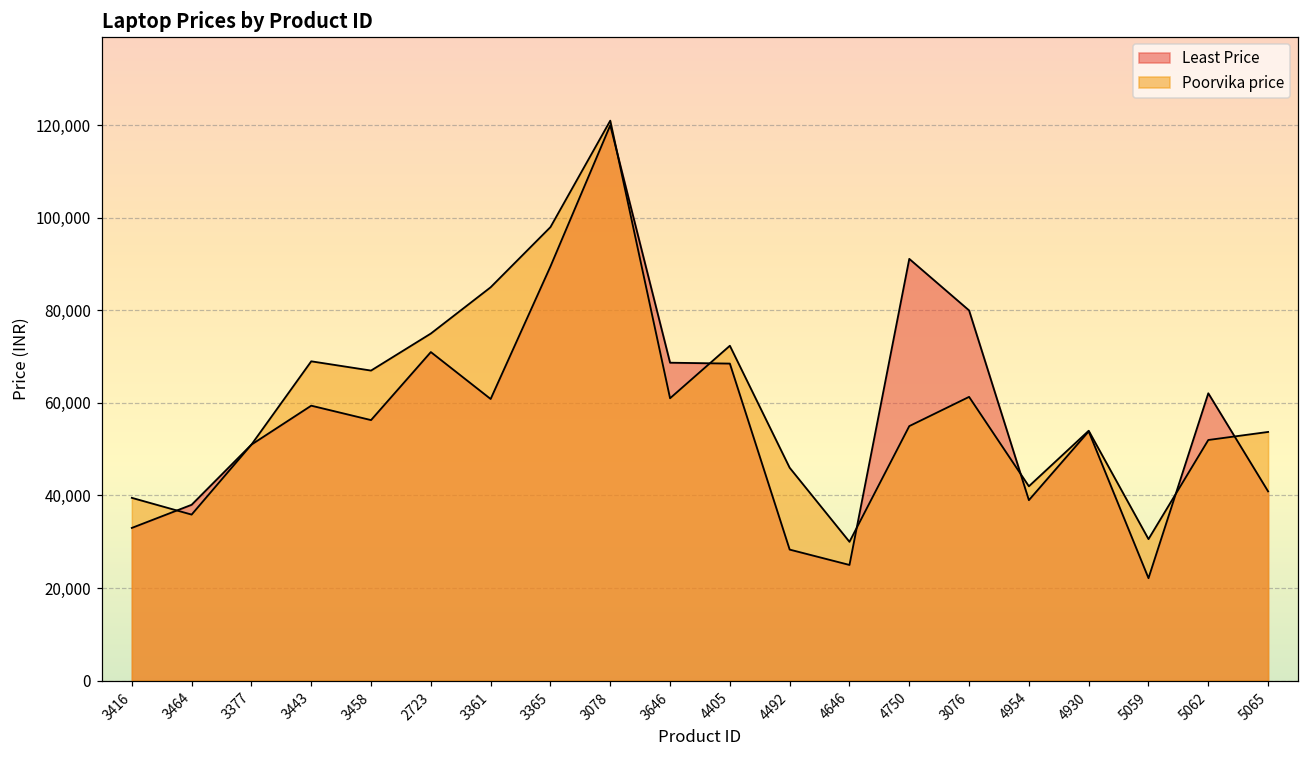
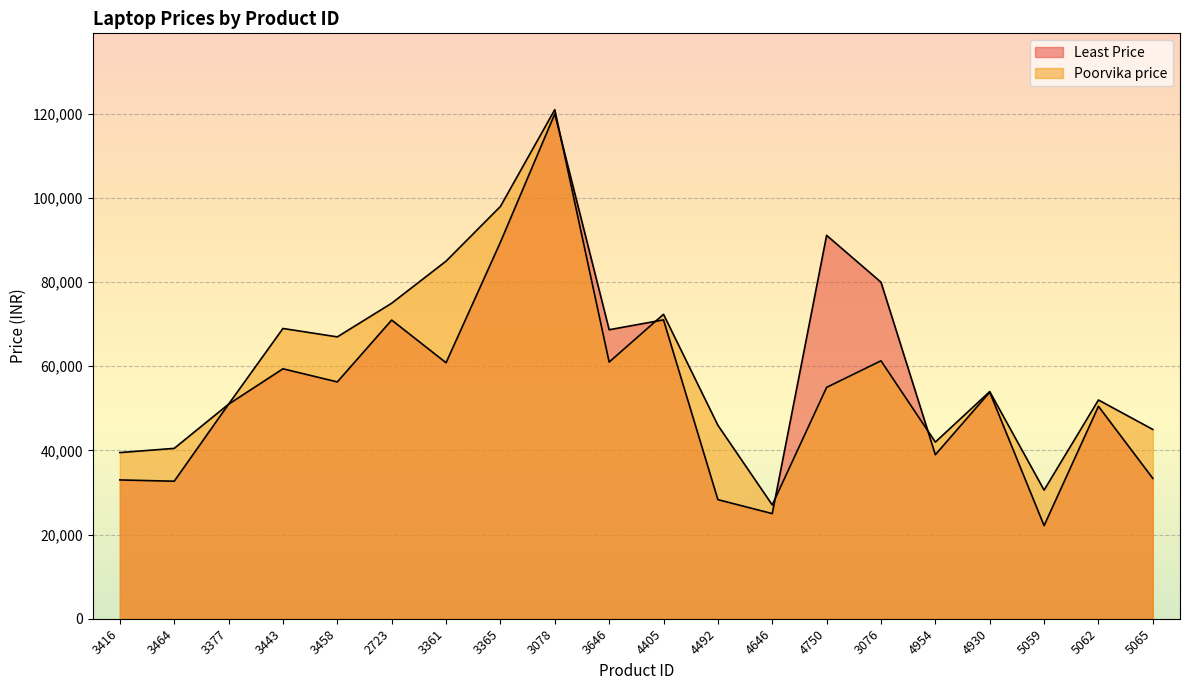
  {
    "Least Price": {
      "3416": "33,000",
-     "3464": "38,000",
+     "3464": "33,000",
      "3443": "59,000",
      "3458": "56,000",
      "2723": "71,000",
      "3361": "61,000",
      "3365": "89,000",
      "3078": "120,000",
      "3646": "69,000",
-     "4405": "68,000",
+     "4405": "71,000",
      "4492": "28,000",
      "4646": "25,000",
      "4750": "91,000",
      "3076": "80,000",
      "4954": "39,000",
      "5059": "22,000",
-     "5062": "62,000",
-     "5065": "41,000"
+     "5062": "50,000",
+     "5065": "33,000"
    },
    "Poorvika price": {
      "3416": "39,000",
-     "3464": "36,000",
+     "3464": "40,000",
      "3443": "69,000",
      "3458": "67,000",
      "2723": "75,000",
      "3361": "85,000",
      "3365": "98,000",
      "3078": "121,000",
      "3646": "61,000",
      "4405": "72,000",
      "4492": "46,000",
-     "4646": "30,000",
+     "4646": "27,000",
      "4750": "55,000",
      "3076": "61,000",
      "4954": "42,000",
      "5059": "31,000",
      "5062": "52,000",
-     "5065": "54,000"
+     "5065": "45,000"
    }
  }
